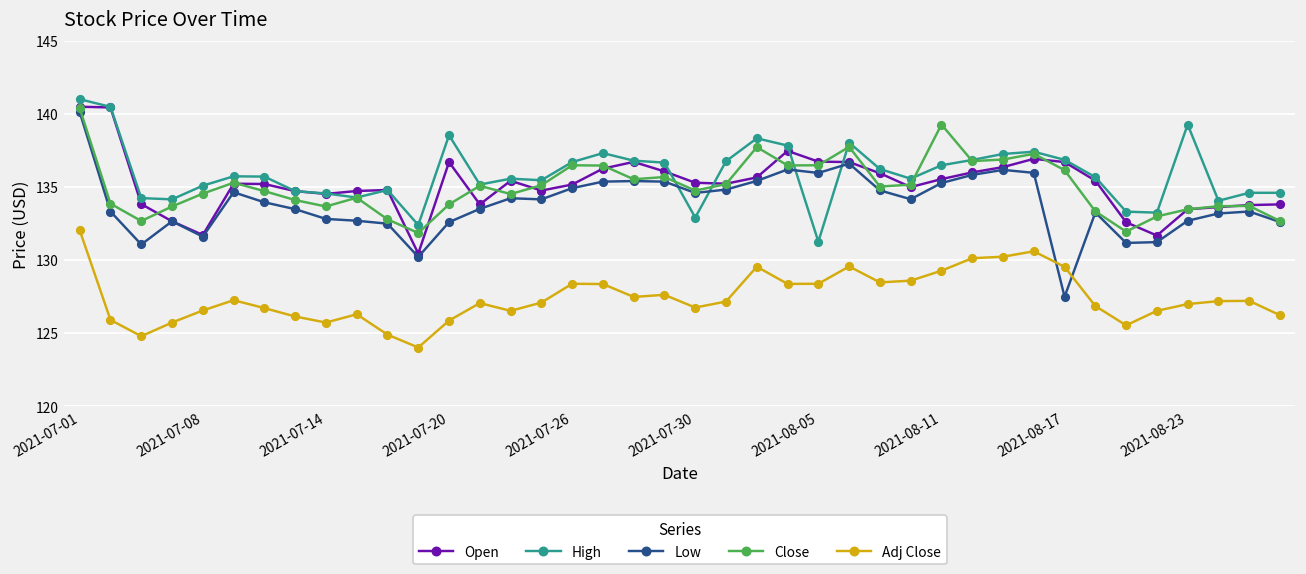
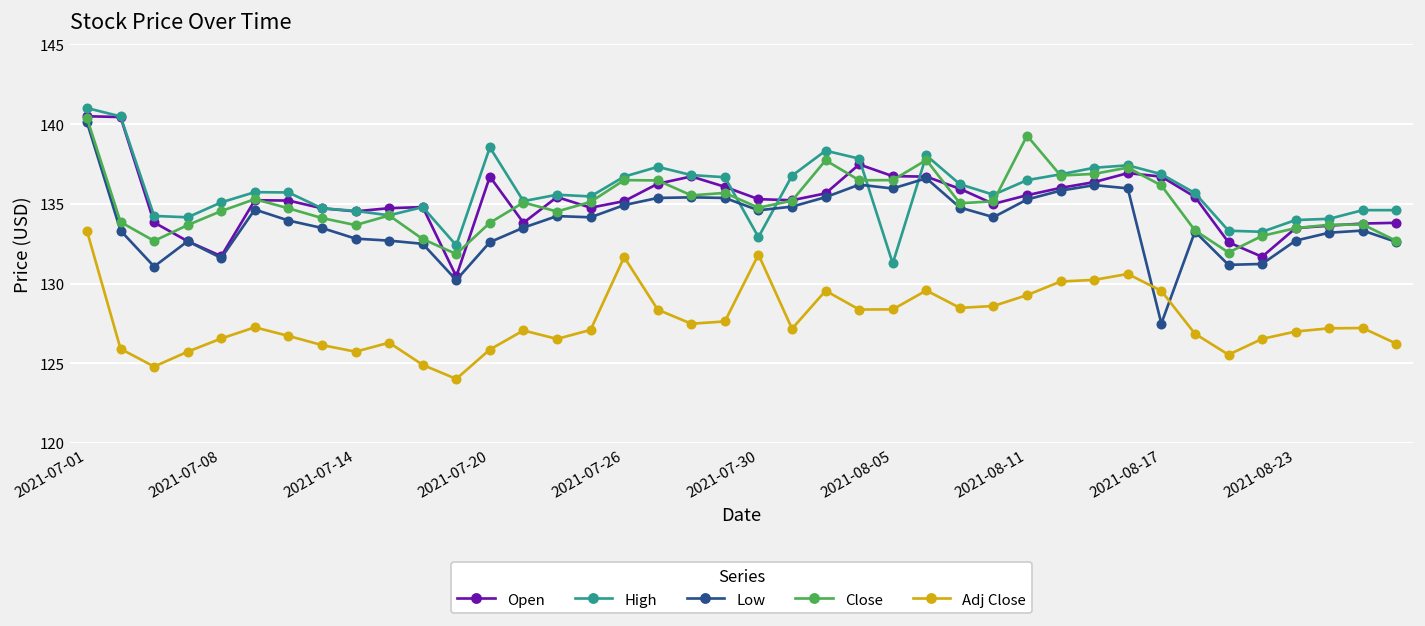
  {
    "Open": {
      "2021-07-20": 136.7,
      "2021-07-26": 135.2,
      "2021-07-30": 135.3,
      "2021-08-05": 136.7,
      "2021-08-11": 135.5
    },
    "High": {
      "2021-07-01": 141.0,
      "2021-07-08": 135.1,
      "2021-07-20": 138.5,
      "2021-07-26": 136.7,
      "2021-07-30": 132.9,
      "2021-08-05": 131.3,
      "2021-08-11": 136.5,
-     "2021-08-23": 139.3
+     "2021-08-23": 134.0
    },
    "Low": {
      "2021-07-01": 140.1,
      "2021-07-14": 132.8,
      "2021-07-20": 132.6,
      "2021-07-26": 134.9,
      "2021-08-05": 136.0,
      "2021-08-11": 135.3,
      "2021-08-17": 127.5,
      "2021-08-23": 132.7
    },
    "Close": {
      "2021-07-08": 134.6,
      "2021-07-14": 133.7,
      "2021-07-20": 133.8,
      "2021-07-26": 136.5,
      "2021-08-05": 136.5,
      "2021-08-11": 139.3,
      "2021-08-17": 136.2
    },
    "Adj Close": {
-     "2021-07-01": 132.0,
+     "2021-07-01": 133.3,
      "2021-07-08": 126.6,
      "2021-07-14": 125.7,
      "2021-07-20": 125.9,
-     "2021-07-26": 128.4,
-     "2021-07-30": 126.8,
+     "2021-07-26": 131.7,
+     "2021-07-30": 131.8,
      "2021-08-05": 128.4,
      "2021-08-11": 129.3,
      "2021-08-17": 129.5,
      "2021-08-23": 127.0
    }
  }
